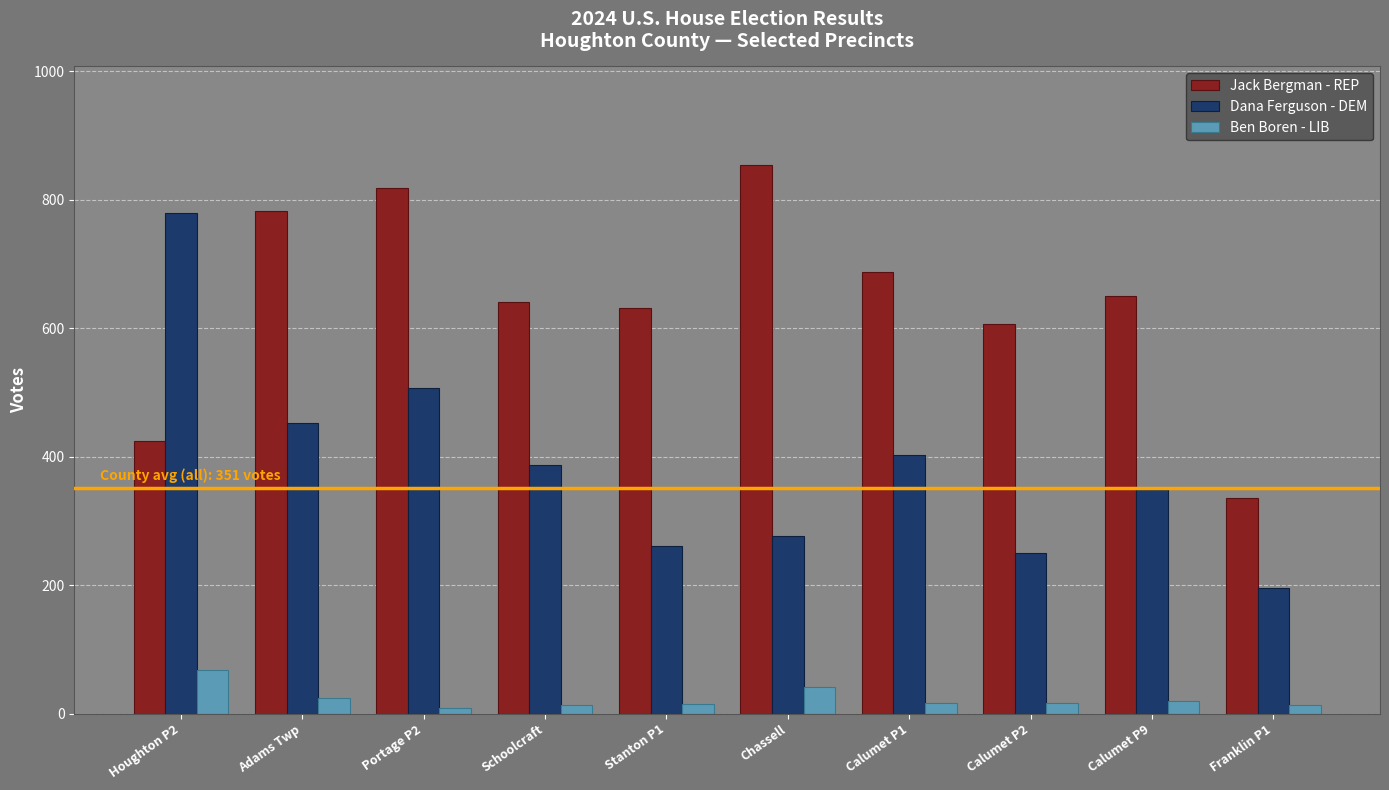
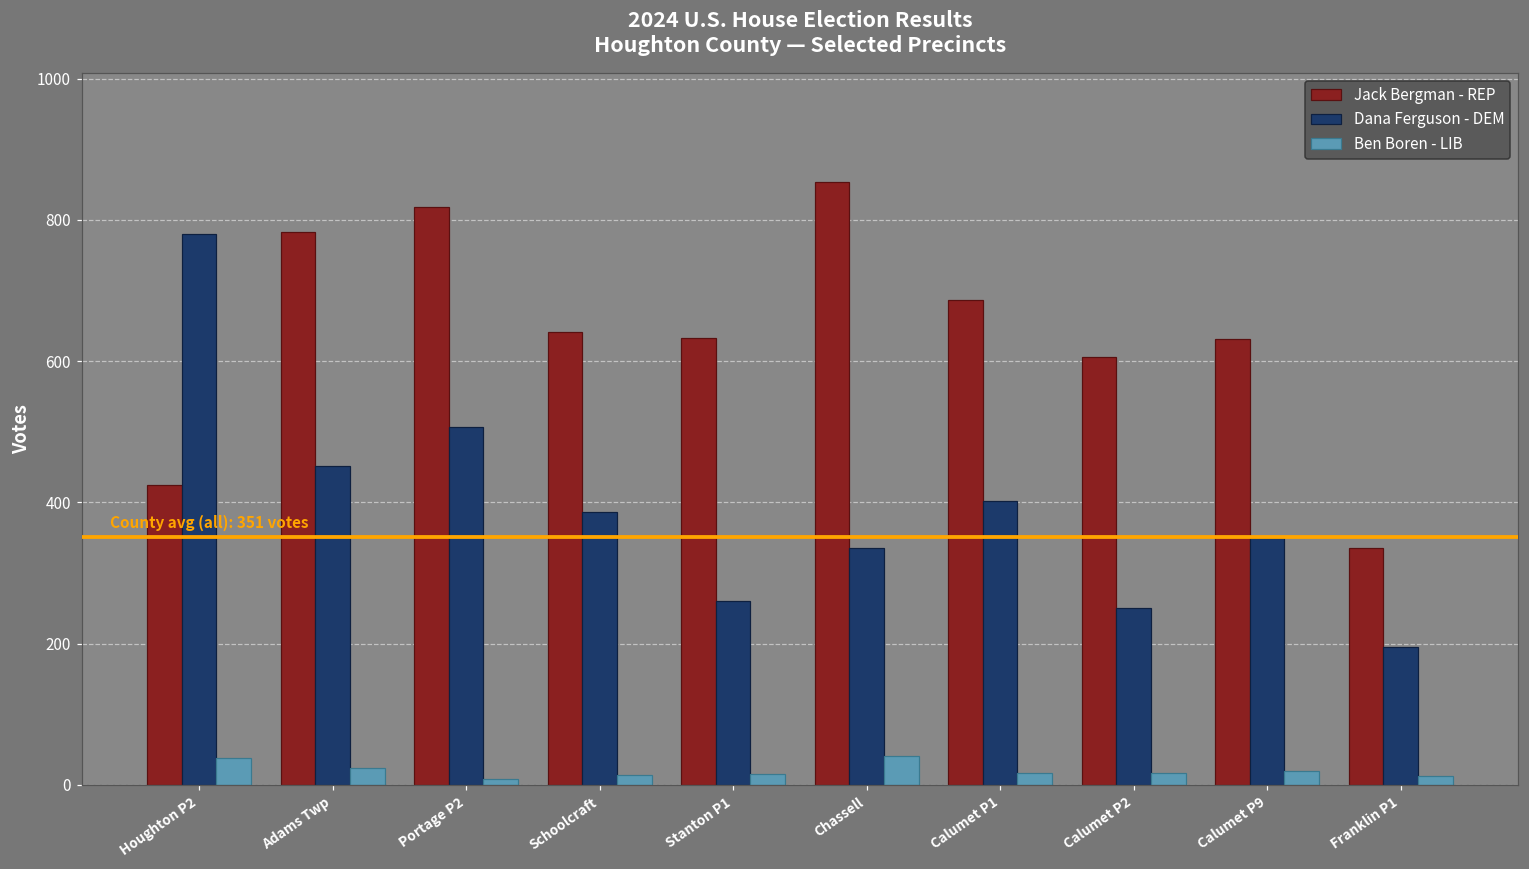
  {
    "Jack Bergman - REP": {
      "Houghton P2": 420,
      "Adams Twp": 780,
      "Portage P2": 820,
      "Schoolcraft": 640,
      "Stanton P1": 630,
      "Chassell": 850,
      "Calumet P1": 690,
      "Calumet P2": 610,
-     "Calumet P9": 650,
+     "Calumet P9": 630,
      "Franklin P1": 340
    },
    "Dana Ferguson - DEM": {
      "Adams Twp": 450,
      "Portage P2": 510,
      "Schoolcraft": 390,
      "Stanton P1": 260,
-     "Chassell": 280,
+     "Chassell": 340,
      "Calumet P1": 400,
      "Calumet P2": 250,
      "Calumet P9": 350,
      "Franklin P1": 200
    },
    "Ben Boren - LIB": {
-     "Houghton P2": 70,
+     "Houghton P2": 40,
      "Adams Twp": 20,
      "Portage P2": 10,
      "Schoolcraft": 10,
      "Stanton P1": 20,
      "Chassell": 40,
      "Calumet P1": 20,
      "Calumet P2": 20,
      "Calumet P9": 20,
      "Franklin P1": 10
    }
  }
